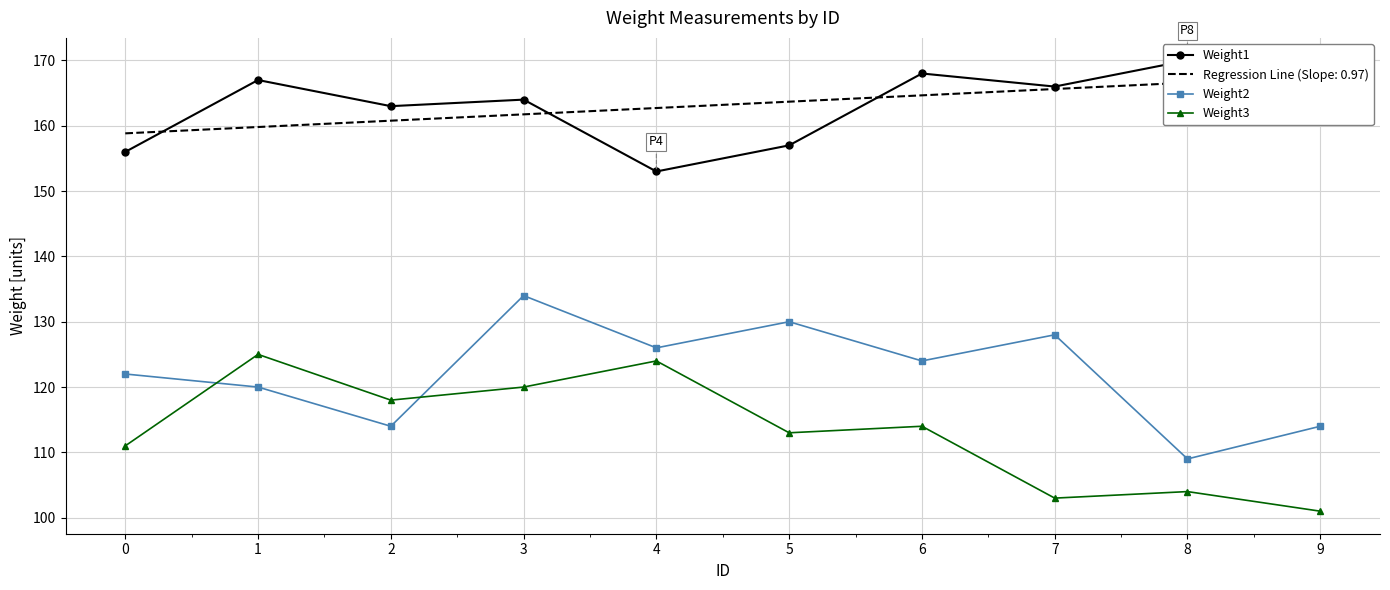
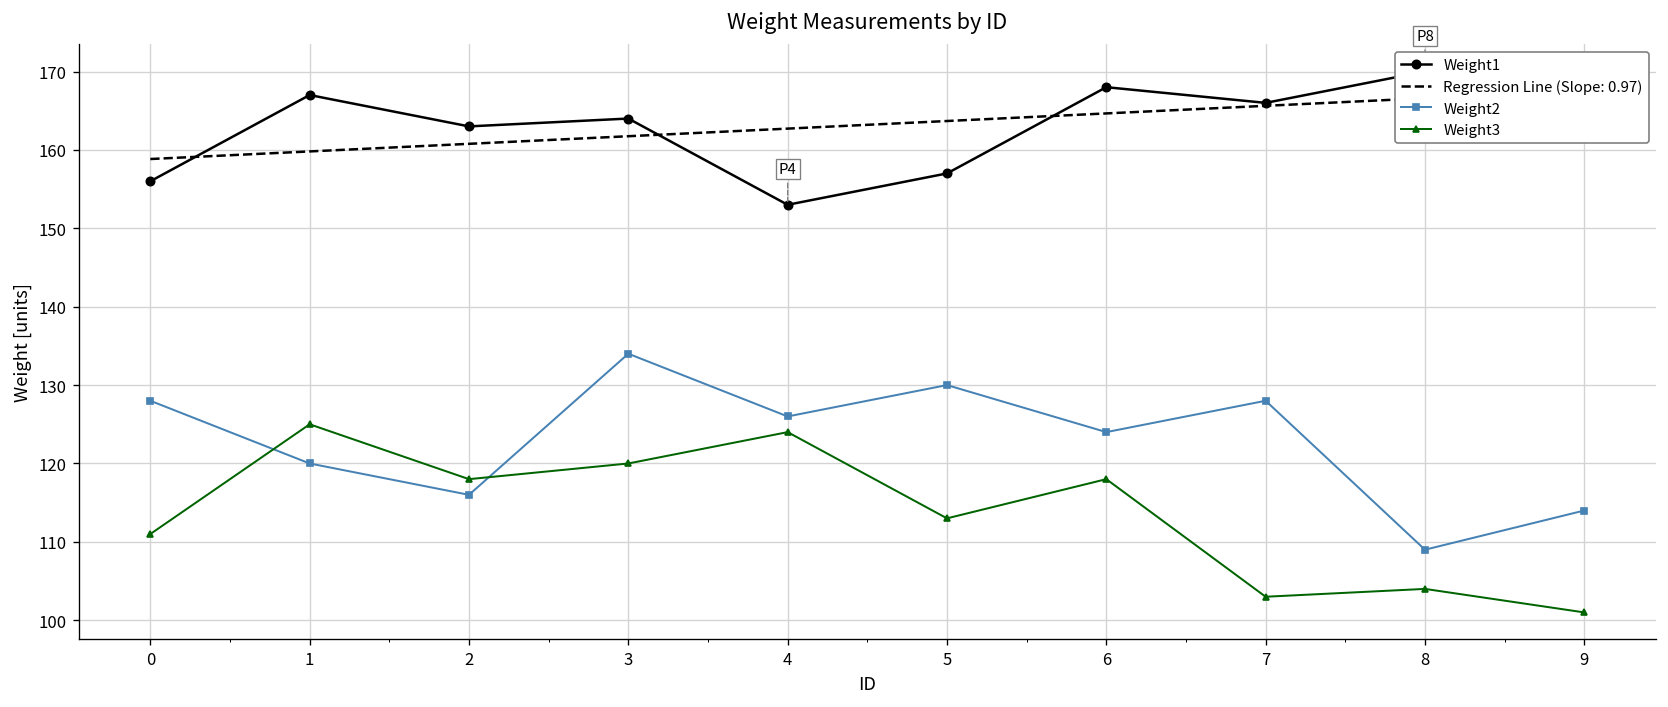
  {
    "Weight2": {
-     "0": 122,
+     "0": 128,
      "1": 120,
-     "2": 114,
+     "2": 116,
      "3": 134,
      "4": 126,
      "5": 130,
      "6": 124,
      "7": 128,
      "8": 109,
      "9": 114
    },
    "Weight3": {
      "0": 111,
      "1": 125,
      "2": 118,
      "3": 120,
      "4": 124,
      "5": 113,
-     "6": 114,
+     "6": 118,
      "7": 103,
      "8": 104,
      "9": 101
    }
  }
